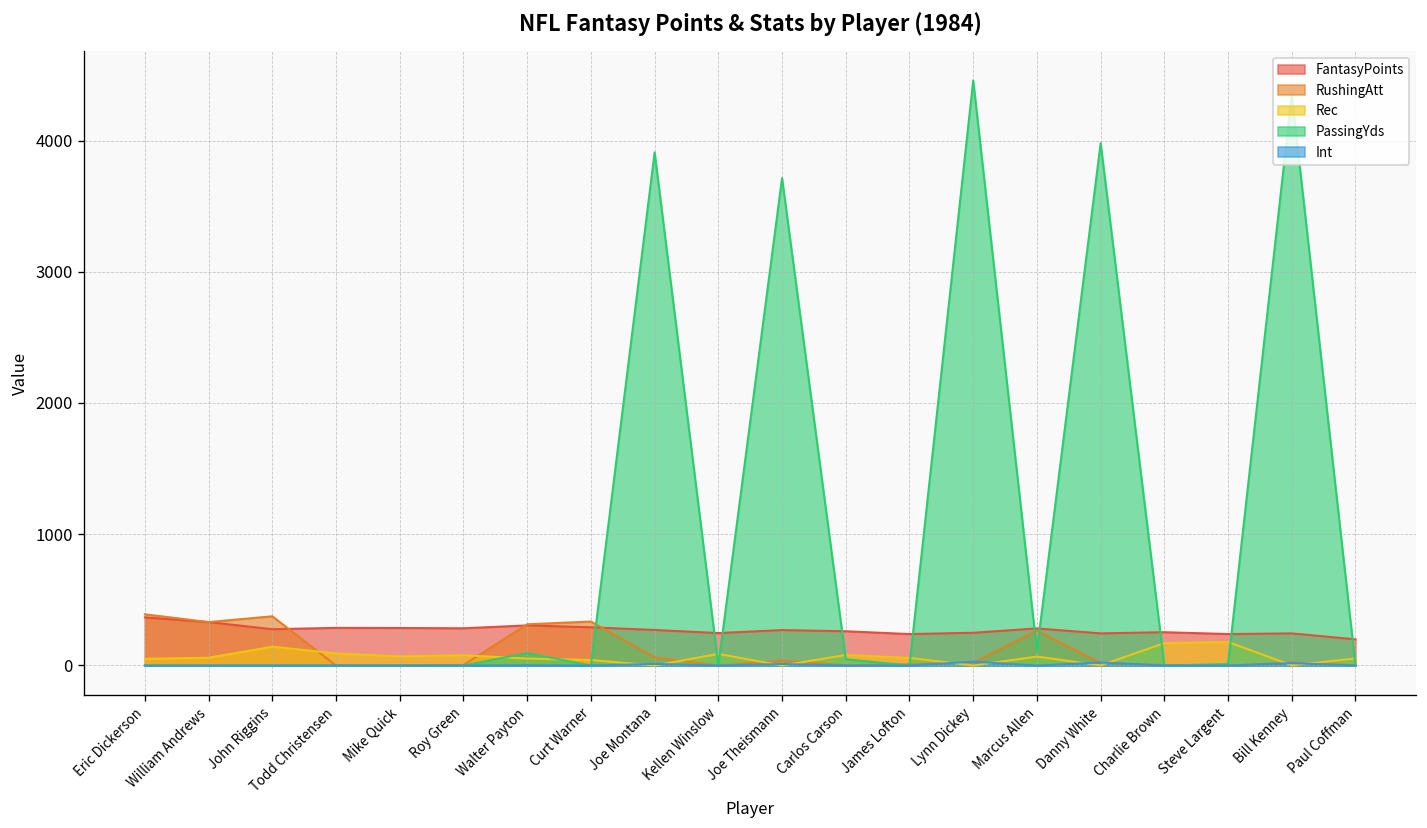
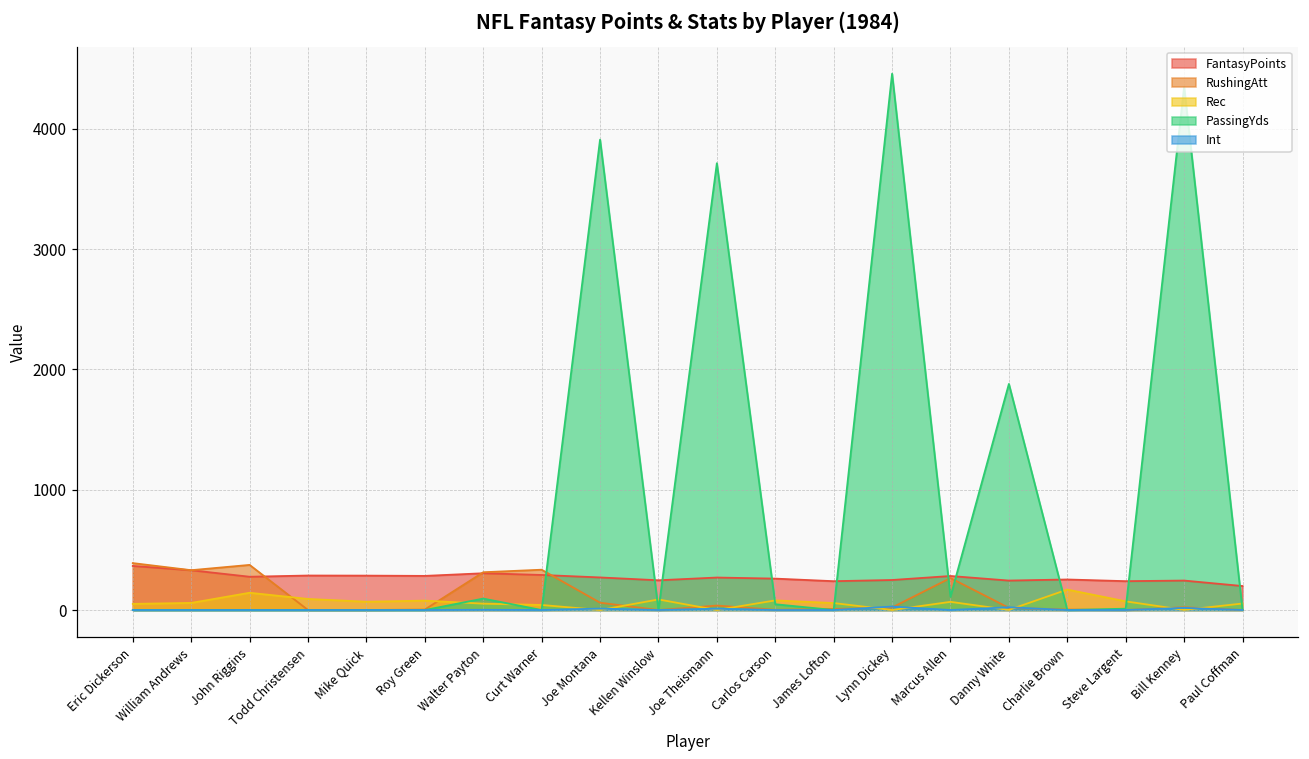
  {
    "Rec": {
      "Eric Dickerson": 50,
      "William Andrews": 60,
      "John Riggins": 140,
      "Todd Christensen": 90,
      "Mike Quick": 70,
      "Roy Green": 80,
      "Walter Payton": 50,
      "Curt Warner": 40,
      "Kellen Winslow": 90,
      "Carlos Carson": 80,
      "James Lofton": 60,
      "Marcus Allen": 70,
      "Charlie Brown": 170,
-     "Steve Largent": 180,
+     "Steve Largent": 70,
      "Paul Coffman": 50
    },
    "PassingYds": {
      "Walter Payton": 100,
      "Joe Montana": 3910,
      "Joe Theismann": 3710,
      "Carlos Carson": 50,
      "Lynn Dickey": 4460,
      "Marcus Allen": 110,
-     "Danny White": 3980
+     "Danny White": 1880
    },
    "Int": {
      "Walter Payton": 0,
      "Marcus Allen": 0
    }
  }
